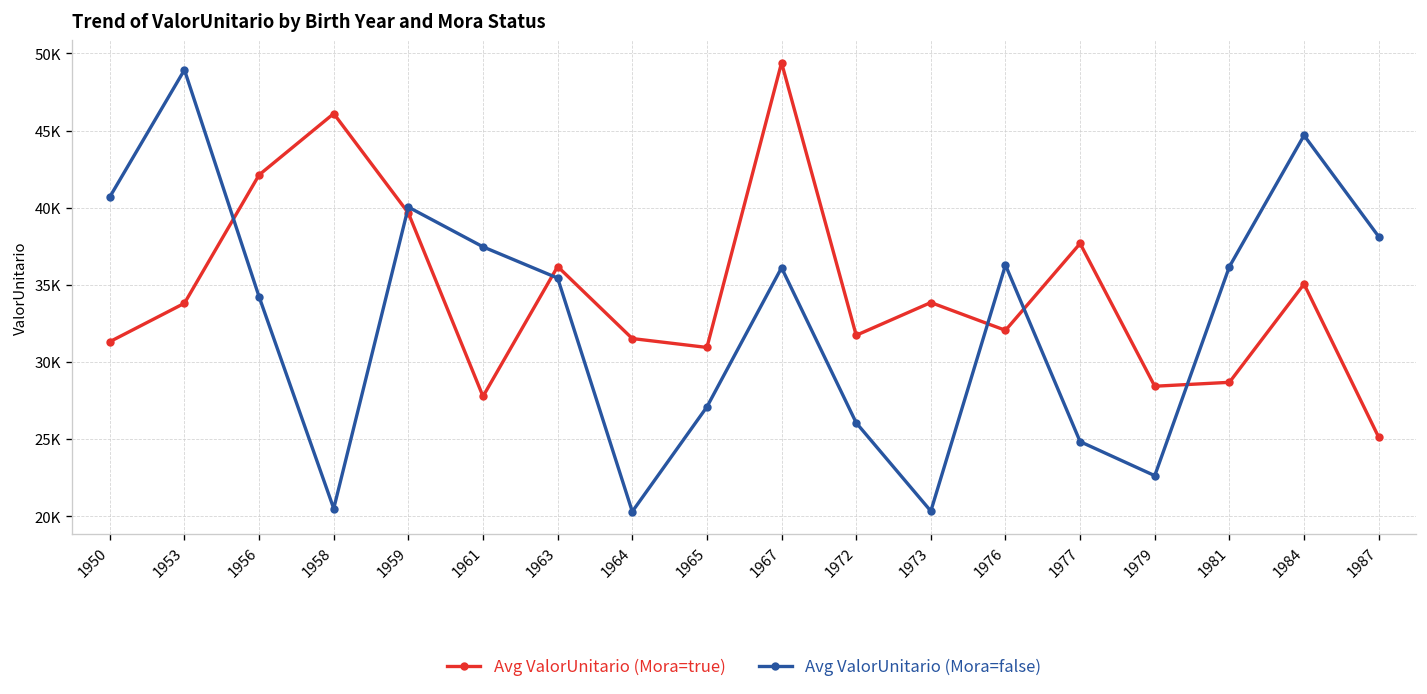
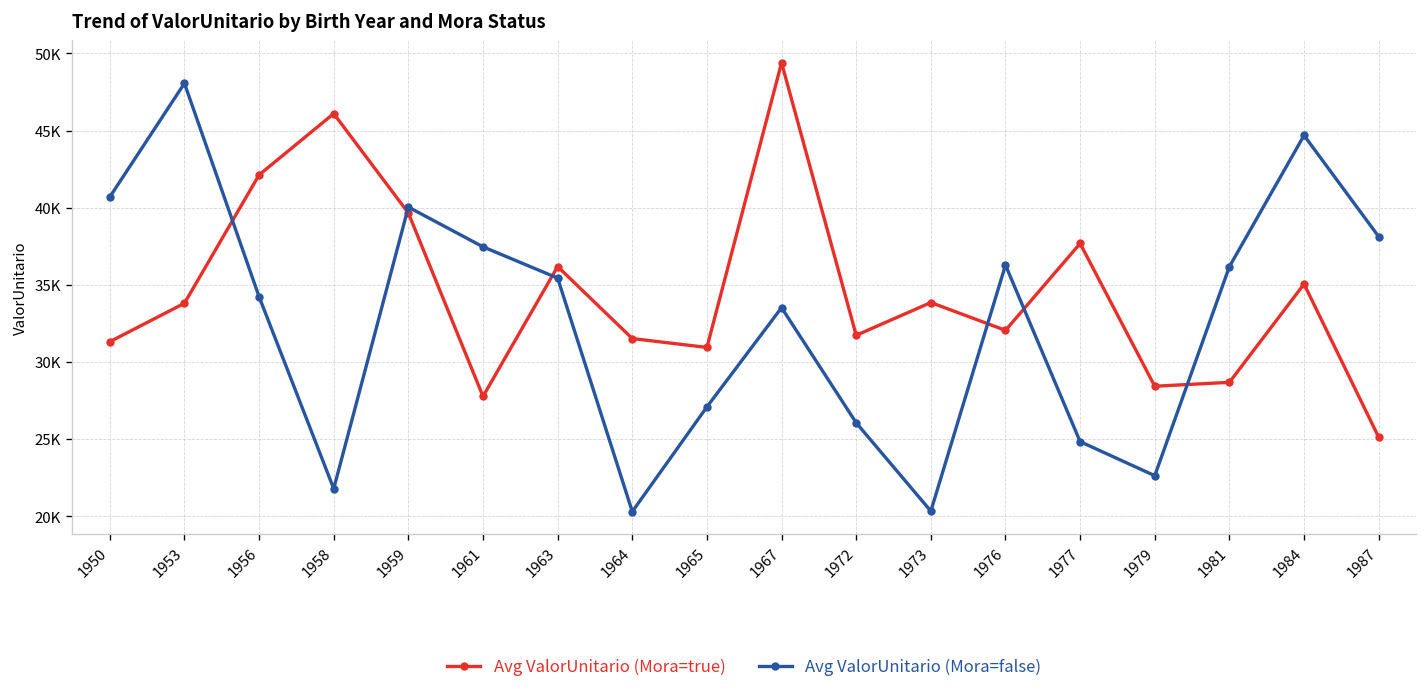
  {
    "Avg ValorUnitario (Mora=true)": {
      "1950": 31300,
      "1953": 33800,
      "1956": 42100,
      "1958": 46100,
      "1959": 39700,
      "1961": 27800,
      "1963": 36200,
      "1964": 31500,
      "1965": 30900,
      "1967": 49400,
      "1972": 31700,
      "1973": 33900,
      "1976": 32100,
      "1977": 37700,
      "1979": 28400,
      "1981": 28700,
      "1984": 35100,
      "1987": 25100
    },
    "Avg ValorUnitario (Mora=false)": {
      "1950": 40700,
-     "1953": 48900,
+     "1953": 48100,
      "1956": 34200,
-     "1958": 20500,
+     "1958": 21800,
      "1959": 40000,
      "1961": 37500,
      "1963": 35400,
      "1964": 20300,
      "1965": 27100,
-     "1967": 36100,
+     "1967": 33500,
      "1972": 26100,
      "1973": 20300,
      "1976": 36300,
      "1977": 24800,
      "1979": 22600,
      "1981": 36200,
      "1984": 44700,
      "1987": 38100
    }
  }
